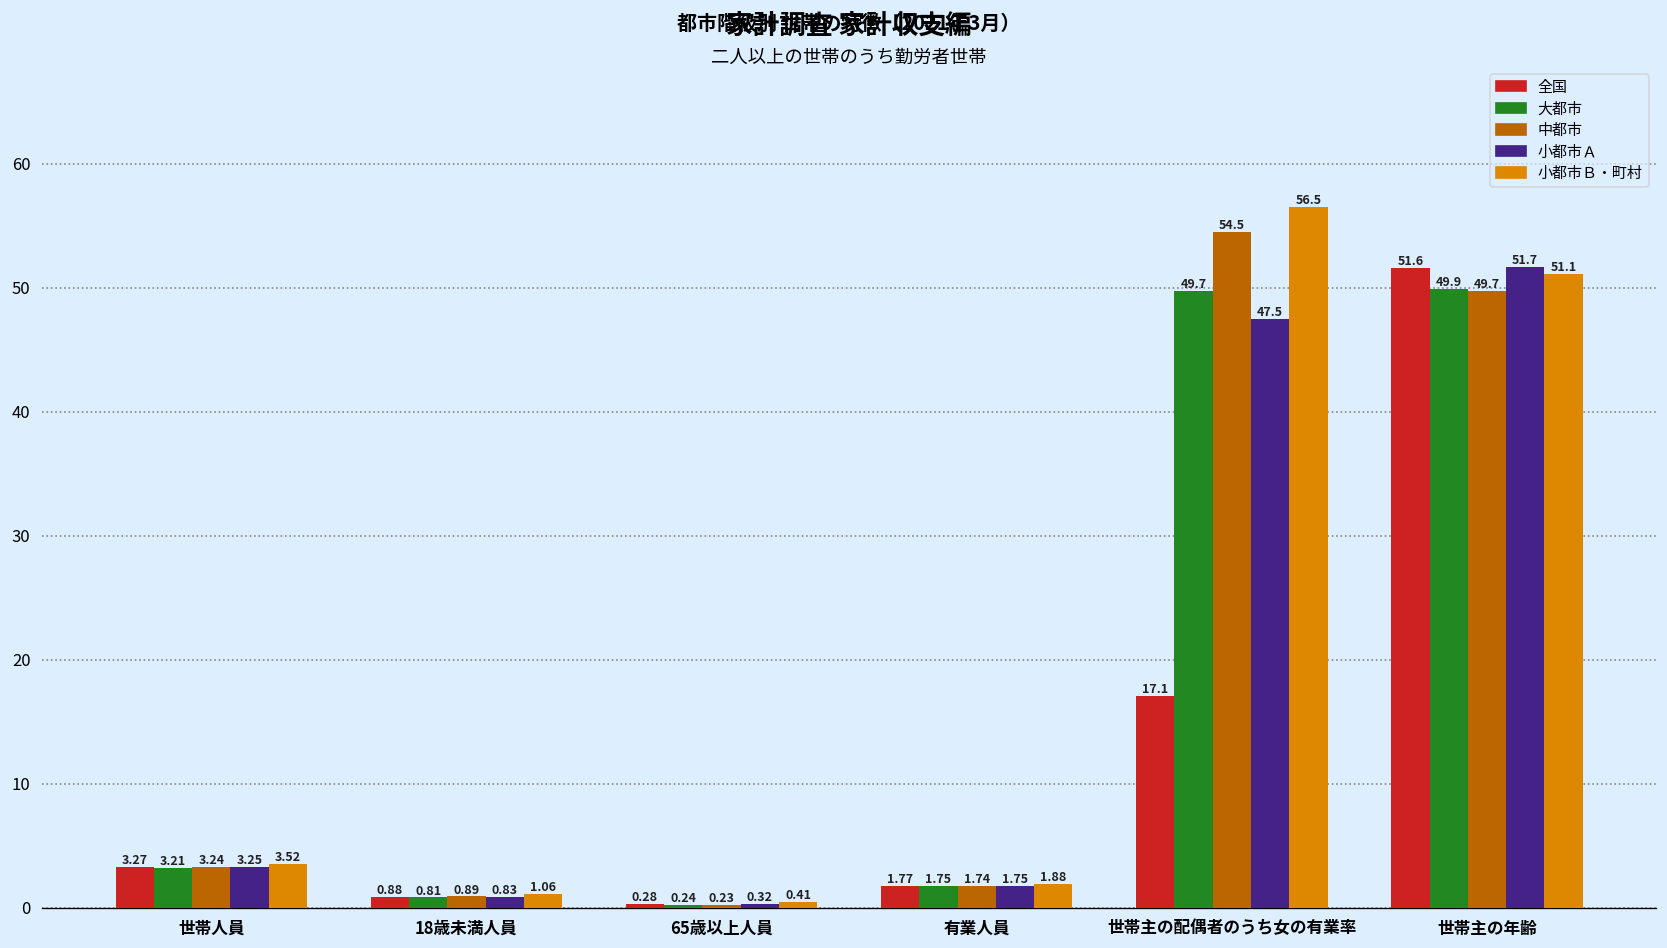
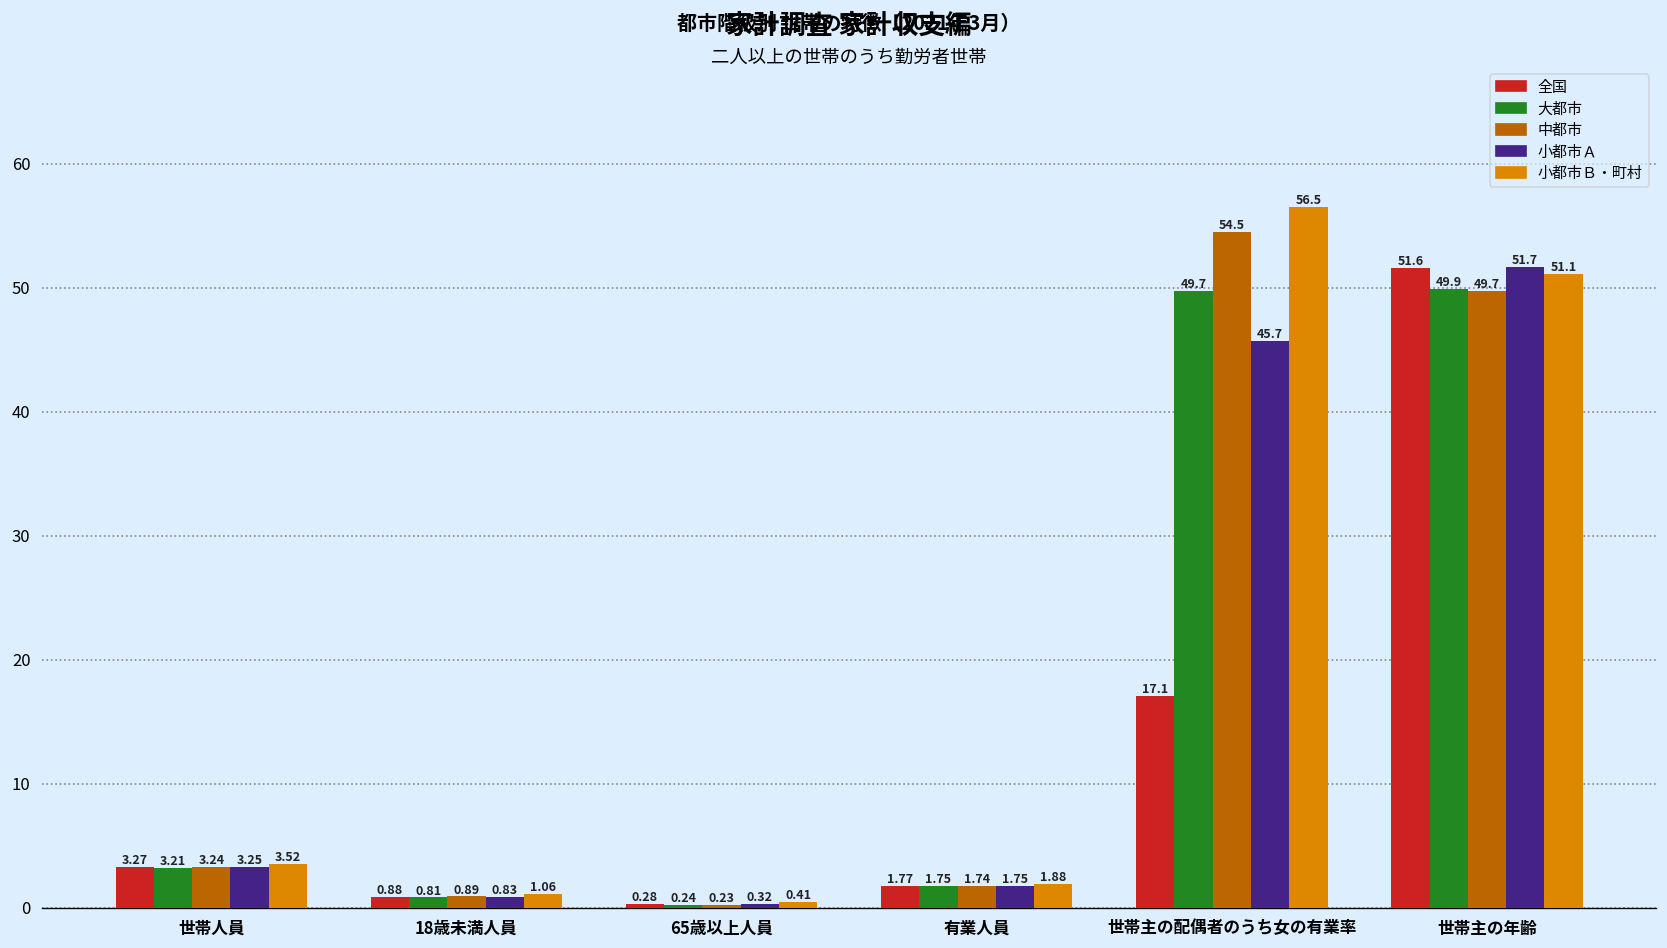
  {
    "全国": {
      "世帯人員": 3.27,
      "18歳未満人員": 0.88,
      "65歳以上人員": 0.28,
      "有業人員": 1.77,
      "世帯主の配偶者のうち女の有業率": 17.1,
      "世帯主の年齢": 51.6
    },
    "大都市": {
      "世帯人員": 3.21,
      "18歳未満人員": 0.81,
      "65歳以上人員": 0.24,
      "有業人員": 1.75,
      "世帯主の配偶者のうち女の有業率": 49.7,
      "世帯主の年齢": 49.9
    },
    "小都市Ａ": {
      "世帯人員": 3.25,
      "18歳未満人員": 0.83,
      "65歳以上人員": 0.32,
      "有業人員": 1.75,
-     "世帯主の配偶者のうち女の有業率": 47.5,
+     "世帯主の配偶者のうち女の有業率": 45.7,
      "世帯主の年齢": 51.7
    }
  }
